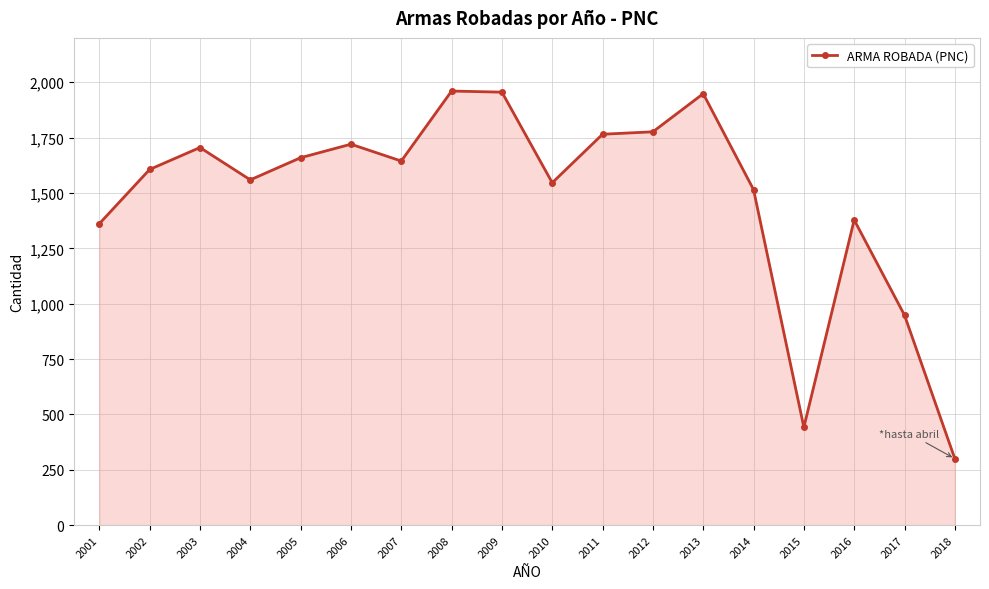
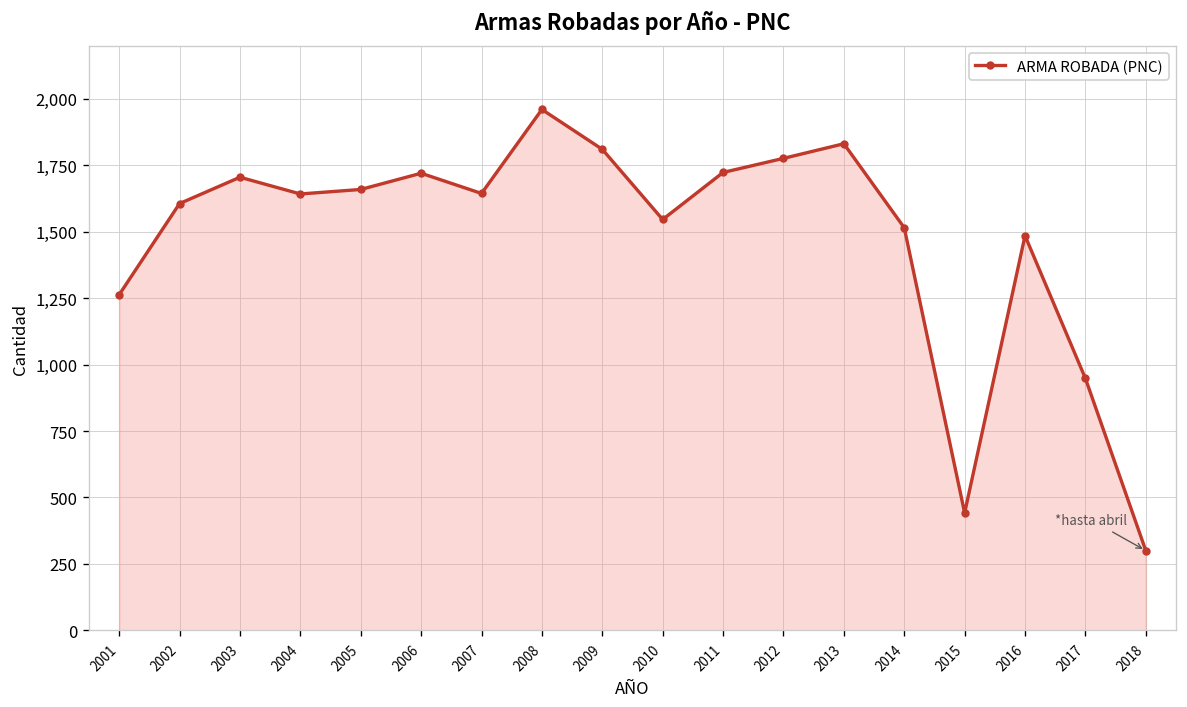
  {
-   "2001": "1,360",
+   "2001": "1,260",
    "2002": "1,610",
    "2003": "1,710",
-   "2004": "1,560",
+   "2004": "1,640",
    "2005": "1,660",
    "2006": "1,720",
    "2007": "1,640",
    "2008": "1,960",
-   "2009": "1,960",
+   "2009": "1,810",
    "2010": "1,550",
-   "2011": "1,770",
+   "2011": "1,720",
    "2012": "1,780",
-   "2013": "1,950",
+   "2013": "1,830",
    "2014": "1,520",
    "2015": "440",
-   "2016": "1,380",
+   "2016": "1,490",
    "2017": "950",
    "2018": "300"
  }
